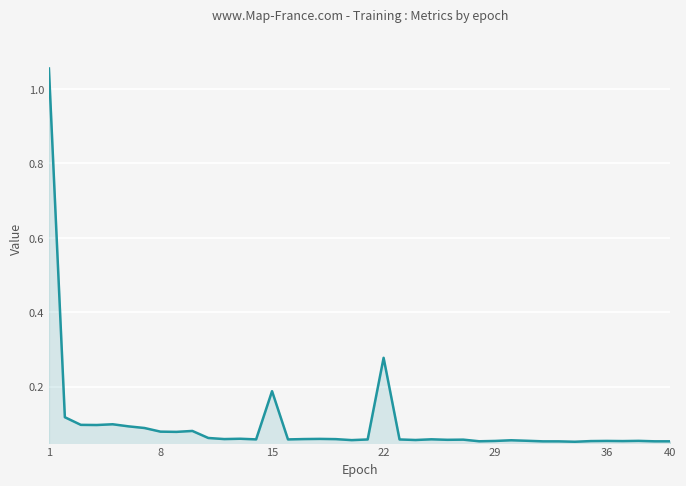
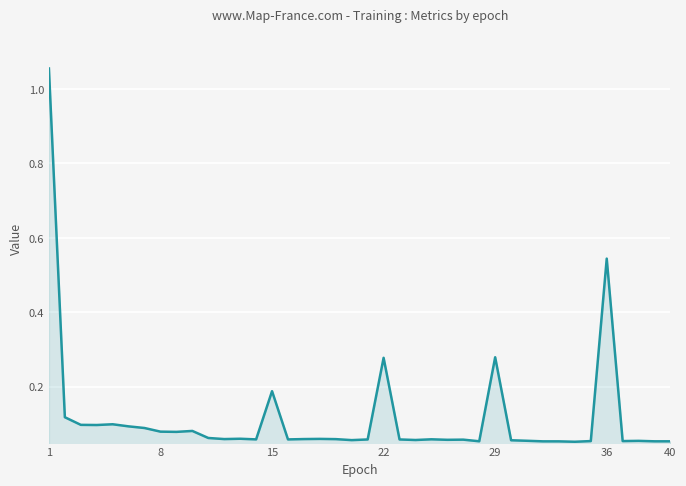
  {
    "1": 1.06,
    "8": 0.08,
    "15": 0.19,
    "22": 0.28,
-   "29": 0.05,
-   "36": 0.05,
+   "29": 0.28,
+   "36": 0.54,
    "40": 0.05
  }
